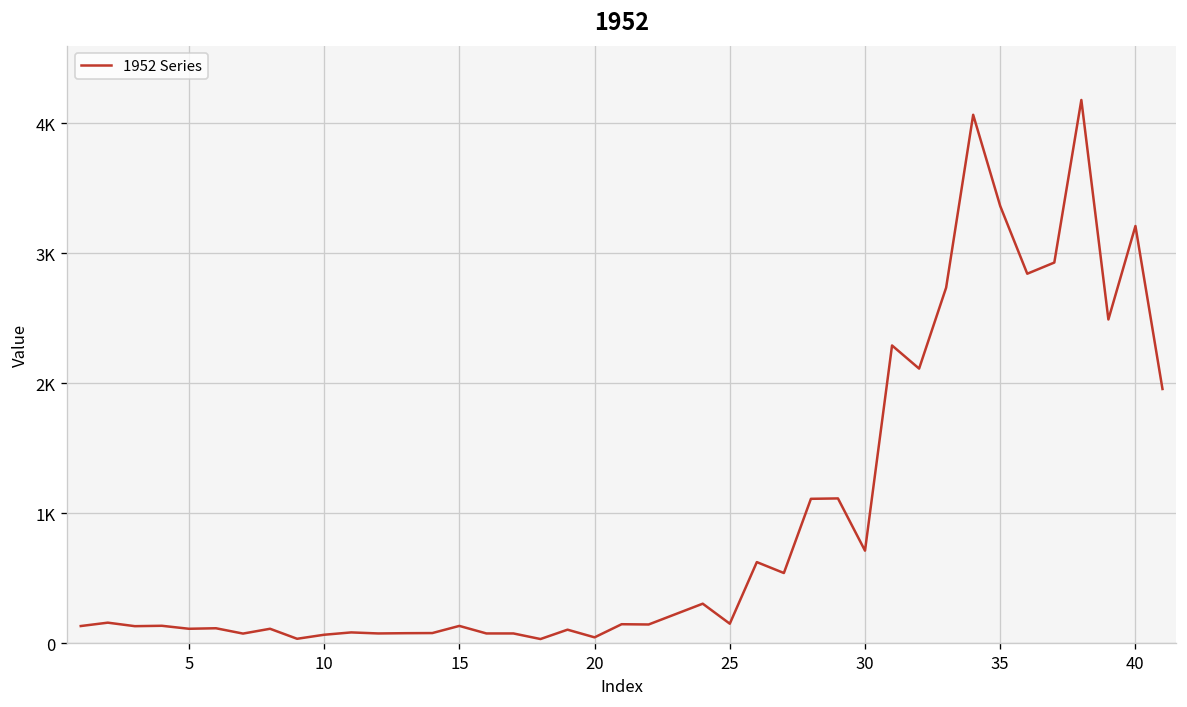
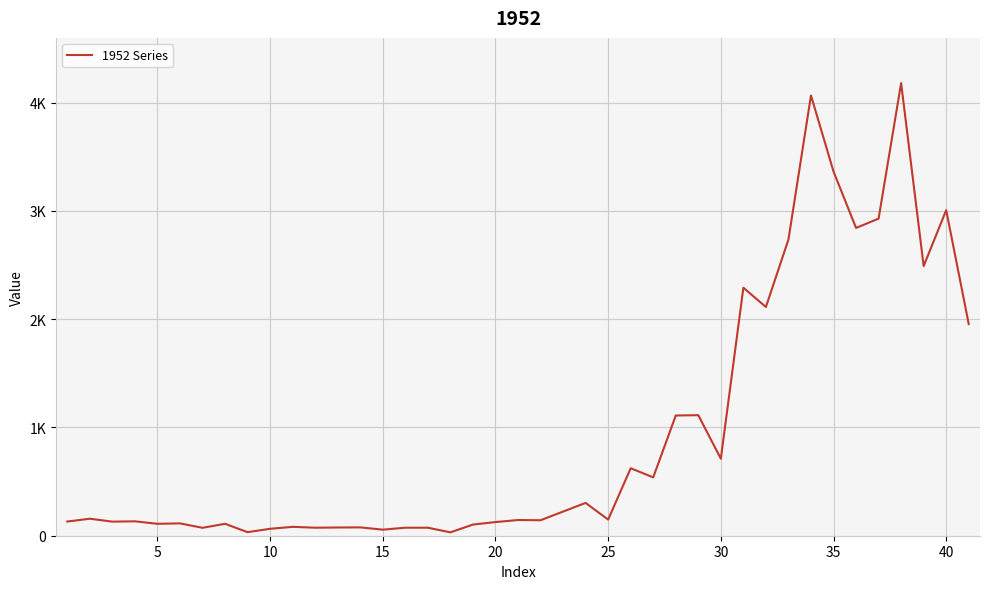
  {
    "5": 110,
    "10": 60,
-   "15": 130,
-   "20": 40,
+   "15": 60,
+   "20": 130,
    "25": 150,
    "30": 710,
    "35": 3360,
-   "40": 3210
+   "40": 3010
  }
